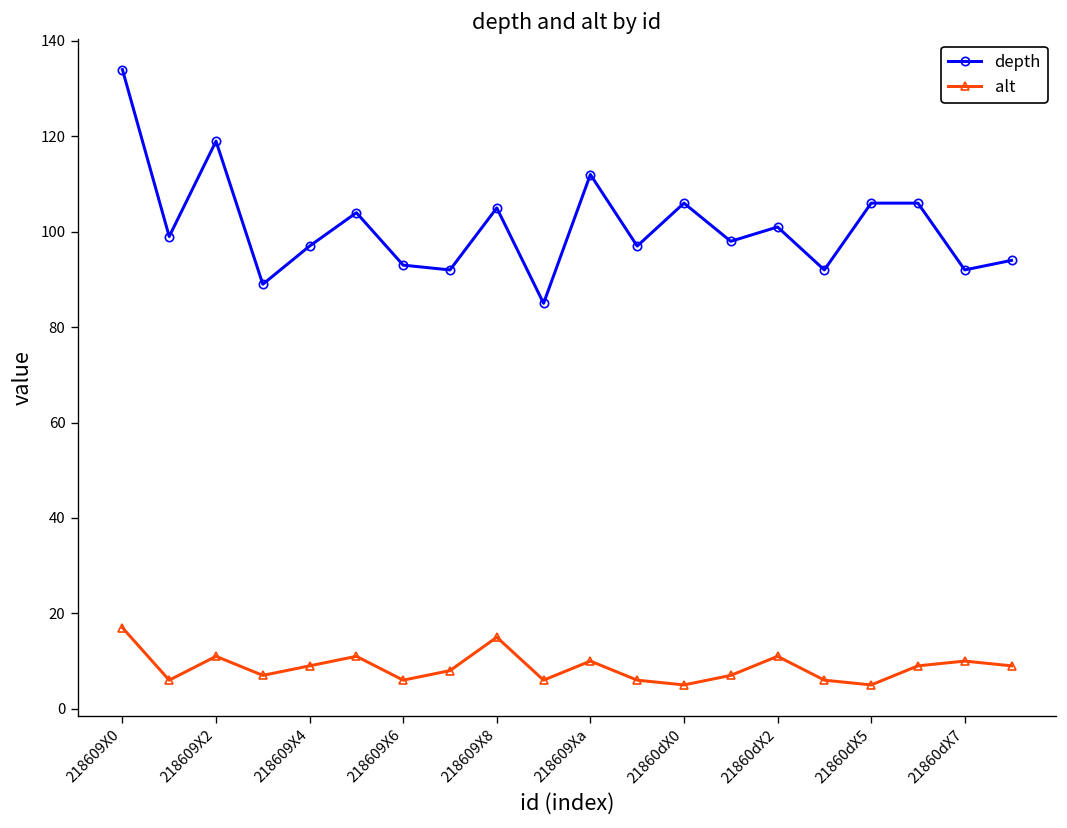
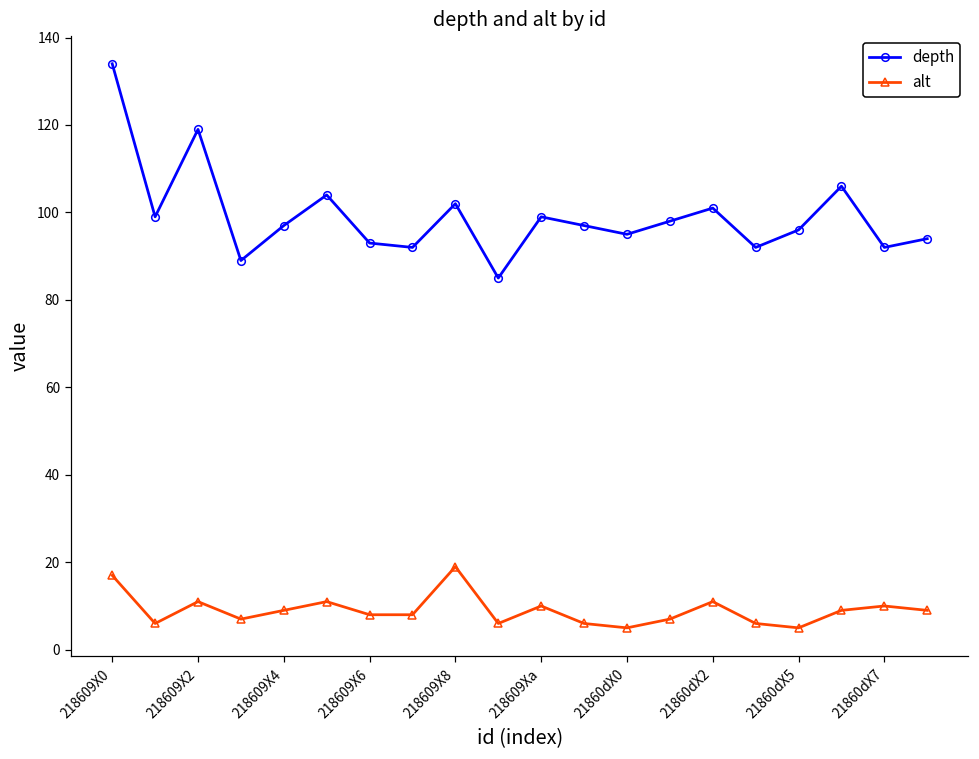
  {
    "depth": {
      "218609X0": 134,
      "218609X2": 119,
      "218609X4": 97,
      "218609X6": 93,
-     "218609X8": 105,
-     "218609Xa": 112,
-     "21860dX0": 106,
+     "218609X8": 102,
+     "218609Xa": 99,
+     "21860dX0": 95,
      "21860dX2": 101,
-     "21860dX5": 106,
+     "21860dX5": 96,
      "21860dX7": 92
    },
    "alt": {
      "218609X0": 17,
      "218609X2": 11,
      "218609X4": 9,
-     "218609X6": 6,
-     "218609X8": 15,
+     "218609X6": 8,
+     "218609X8": 19,
      "218609Xa": 10,
      "21860dX0": 5,
      "21860dX2": 11,
      "21860dX5": 5,
      "21860dX7": 10
    }
  }
